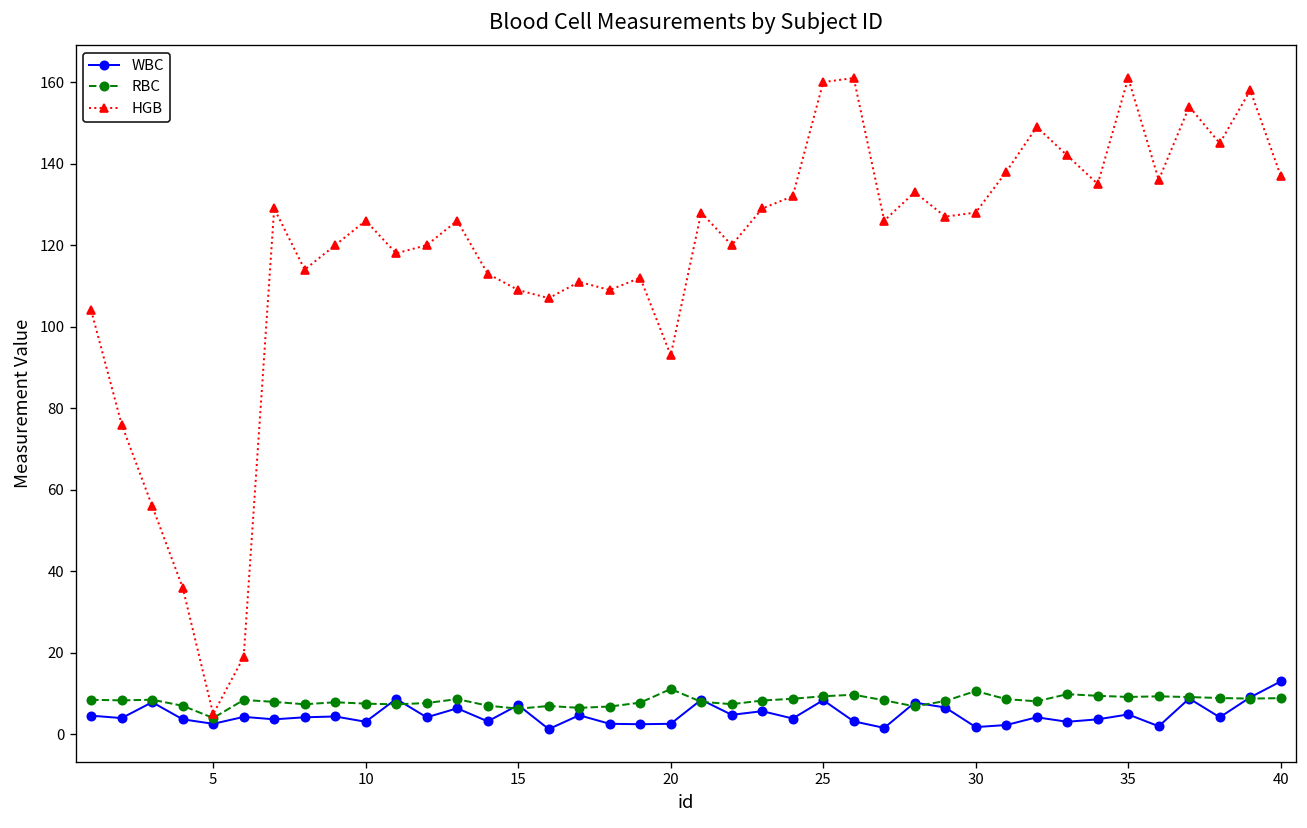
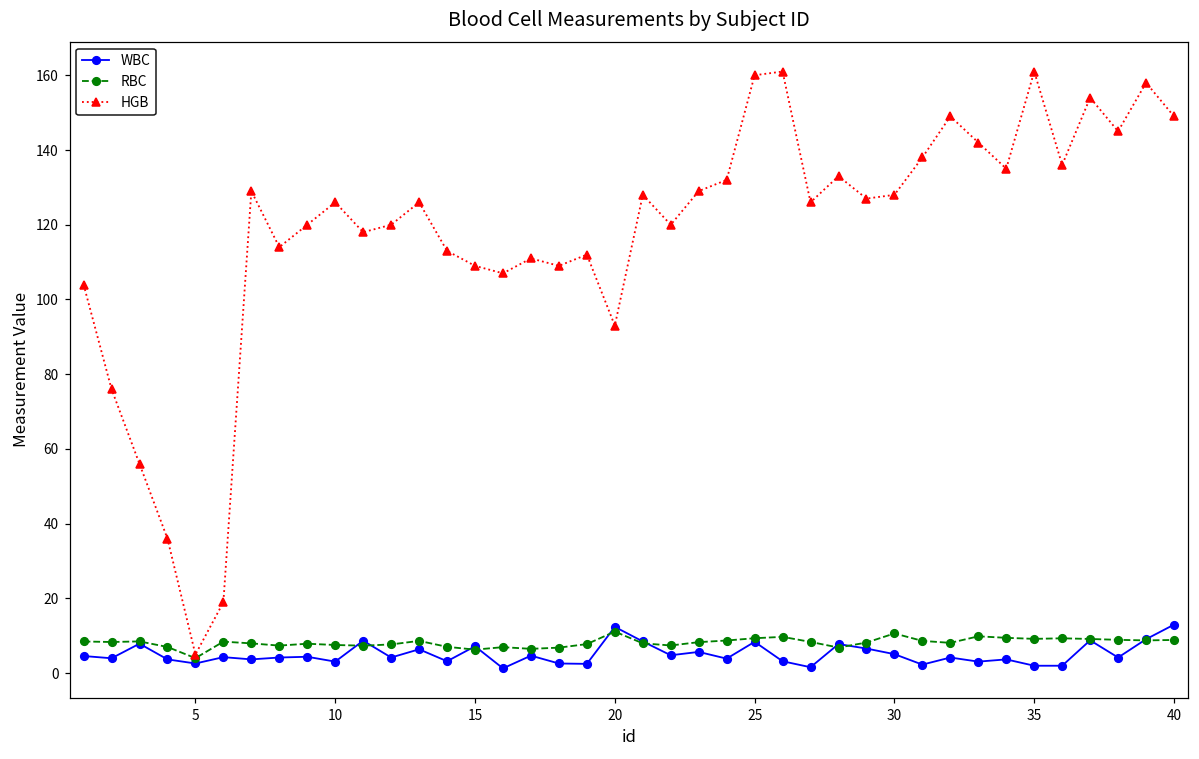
  {
    "WBC": {
      "5": 3,
      "10": 3,
      "15": 7,
-     "20": 3,
+     "20": 12,
      "25": 8,
-     "30": 2,
-     "35": 5,
+     "30": 5,
+     "35": 2,
      "40": 13
    },
    "RBC": {
      "5": 4,
      "10": 8,
      "15": 6,
      "20": 11,
      "25": 9,
      "30": 11,
      "35": 9,
      "40": 9
    },
    "HGB": {
      "5": 5,
      "10": 126,
      "15": 109,
      "20": 93,
      "25": 160,
      "30": 128,
      "35": 161,
-     "40": 137
+     "40": 149
    }
  }
